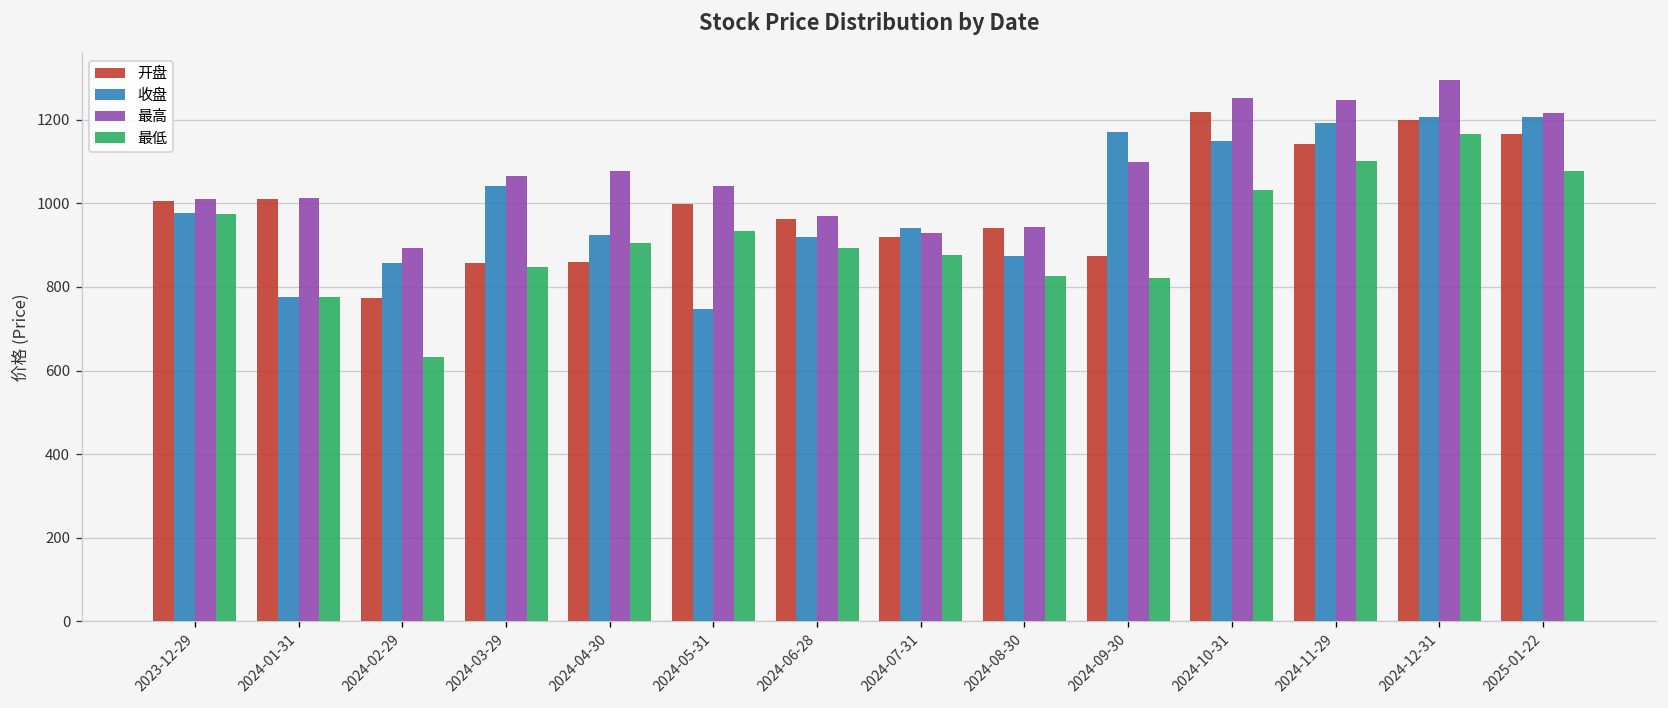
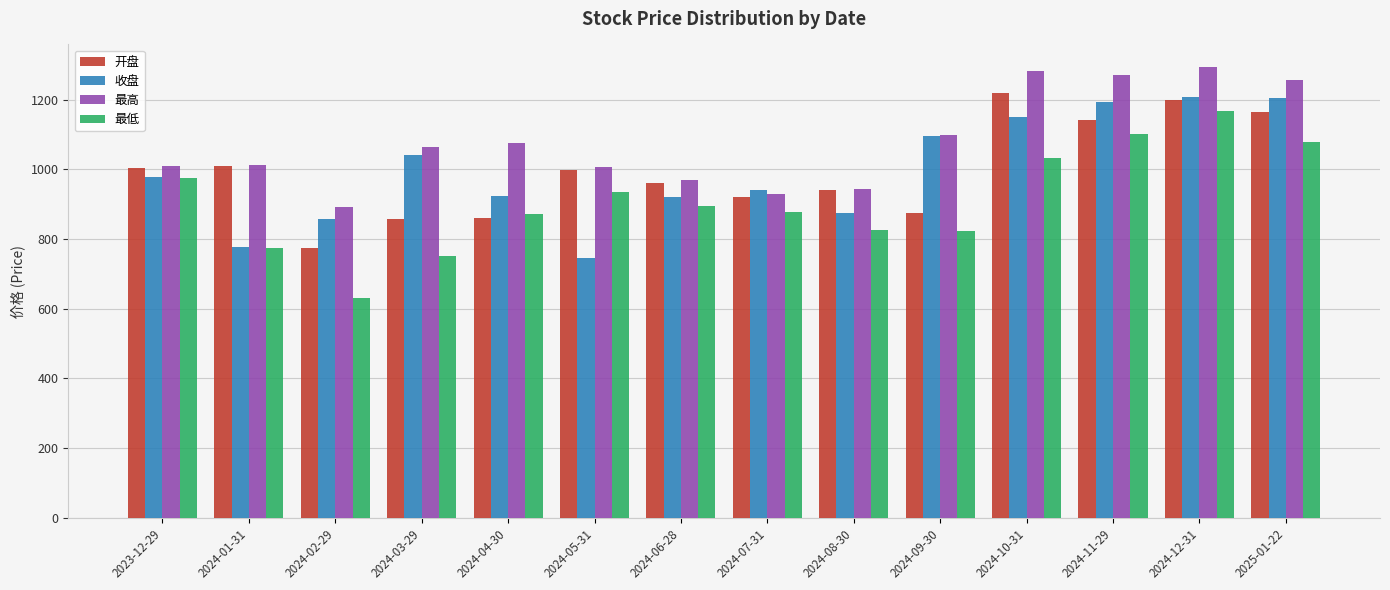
  {
    "开盘": {
      "2023-12-29": 1000,
      "2024-01-31": 1010,
      "2024-02-29": 770,
      "2024-03-29": 860,
      "2024-04-30": 860,
      "2024-05-31": 1000,
      "2024-06-28": 960,
      "2024-07-31": 920,
      "2024-08-30": 940,
      "2024-09-30": 870,
      "2024-10-31": 1220,
      "2024-11-29": 1140,
      "2024-12-31": 1200,
      "2025-01-22": 1170
    },
    "收盘": {
      "2023-12-29": 980,
      "2024-01-31": 780,
      "2024-02-29": 860,
      "2024-03-29": 1040,
      "2024-04-30": 920,
      "2024-05-31": 750,
      "2024-06-28": 920,
      "2024-07-31": 940,
      "2024-08-30": 870,
-     "2024-09-30": 1170,
+     "2024-09-30": 1100,
      "2024-10-31": 1150,
      "2024-11-29": 1190,
      "2024-12-31": 1210,
      "2025-01-22": 1210
    },
    "最高": {
      "2023-12-29": 1010,
      "2024-01-31": 1010,
      "2024-02-29": 890,
      "2024-03-29": 1060,
      "2024-04-30": 1080,
-     "2024-05-31": 1040,
+     "2024-05-31": 1010,
      "2024-06-28": 970,
      "2024-07-31": 930,
      "2024-08-30": 940,
      "2024-09-30": 1100,
-     "2024-10-31": 1250,
-     "2024-11-29": 1250,
+     "2024-10-31": 1280,
+     "2024-11-29": 1270,
      "2024-12-31": 1290,
-     "2025-01-22": 1220
+     "2025-01-22": 1260
    },
    "最低": {
      "2023-12-29": 970,
      "2024-01-31": 780,
      "2024-02-29": 630,
-     "2024-03-29": 850,
-     "2024-04-30": 910,
+     "2024-03-29": 750,
+     "2024-04-30": 870,
      "2024-05-31": 930,
      "2024-06-28": 890,
      "2024-07-31": 880,
      "2024-08-30": 830,
      "2024-09-30": 820,
      "2024-10-31": 1030,
      "2024-11-29": 1100,
      "2024-12-31": 1170,
      "2025-01-22": 1080
    }
  }
